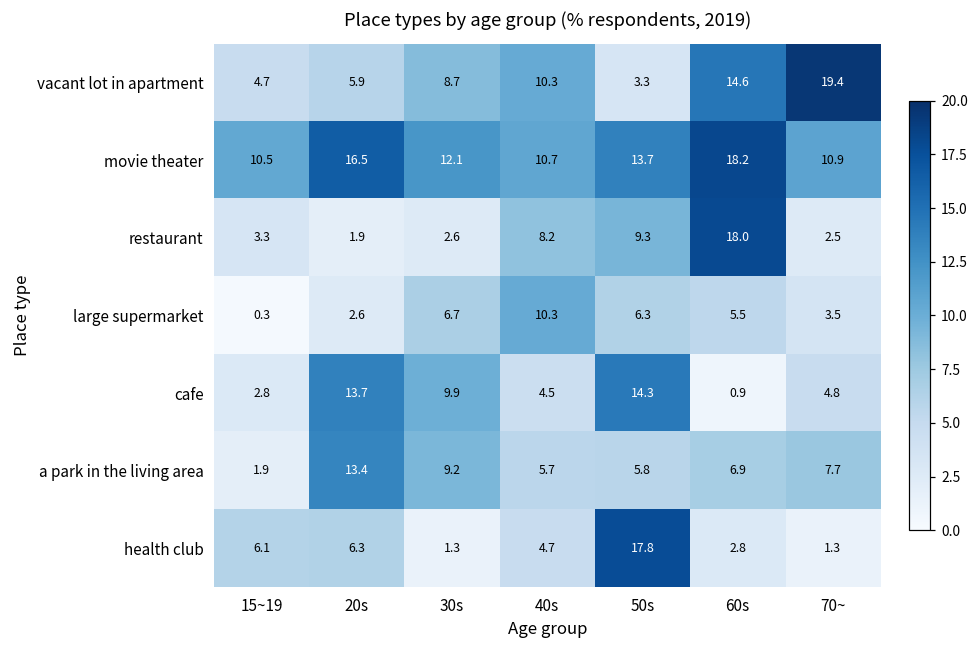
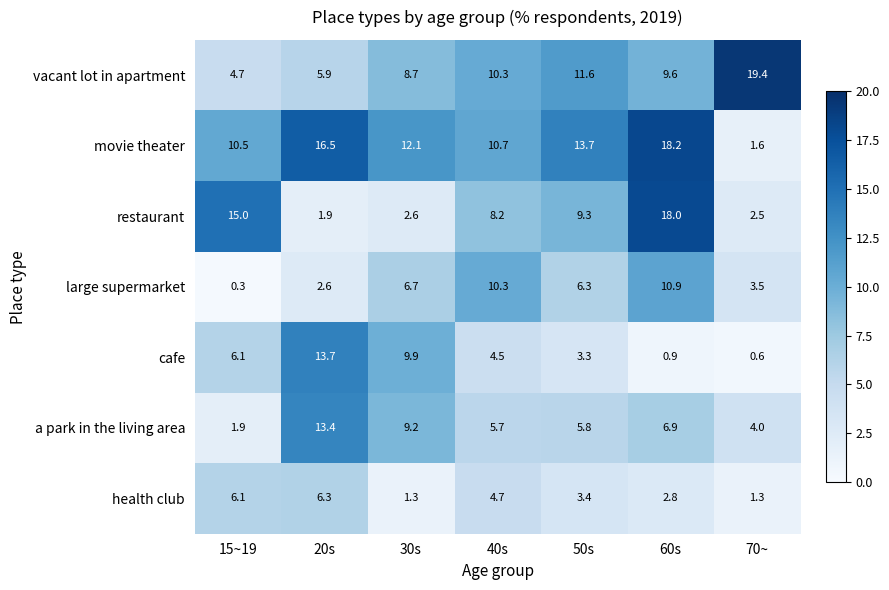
  {
    "vacant lot in apartment": {
      "15~19": 4.7,
      "20s": 5.9,
      "30s": 8.7,
      "40s": 10.3,
-     "50s": 3.3,
-     "60s": 14.6,
+     "50s": 11.6,
+     "60s": 9.6,
      "70~": 19.4
    },
    "movie theater": {
      "15~19": 10.5,
      "20s": 16.5,
      "30s": 12.1,
      "40s": 10.7,
      "50s": 13.7,
      "60s": 18.2,
-     "70~": 10.9
+     "70~": 1.6
    },
    "restaurant": {
-     "15~19": 3.3,
+     "15~19": 15.0,
      "20s": 1.9,
      "30s": 2.6,
      "40s": 8.2,
      "50s": 9.3,
      "60s": 18.0,
      "70~": 2.5
    },
    "large supermarket": {
      "15~19": 0.3,
      "20s": 2.6,
      "30s": 6.7,
      "40s": 10.3,
      "50s": 6.3,
-     "60s": 5.5,
+     "60s": 10.9,
      "70~": 3.5
    },
    "cafe": {
-     "15~19": 2.8,
+     "15~19": 6.1,
      "20s": 13.7,
      "30s": 9.9,
      "40s": 4.5,
-     "50s": 14.3,
+     "50s": 3.3,
      "60s": 0.9,
-     "70~": 4.8
+     "70~": 0.6
    },
    "a park in the living area": {
      "15~19": 1.9,
      "20s": 13.4,
      "30s": 9.2,
      "40s": 5.7,
      "50s": 5.8,
      "60s": 6.9,
-     "70~": 7.7
+     "70~": 4.0
    },
    "health club": {
      "15~19": 6.1,
      "20s": 6.3,
      "30s": 1.3,
      "40s": 4.7,
-     "50s": 17.8,
+     "50s": 3.4,
      "60s": 2.8,
      "70~": 1.3
    }
  }
